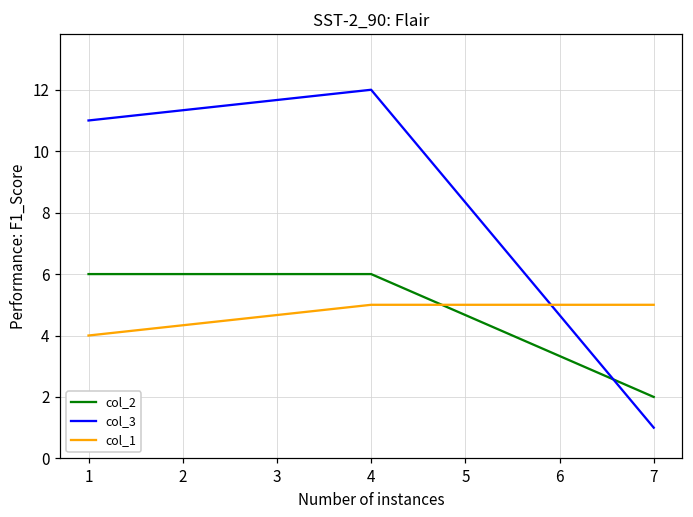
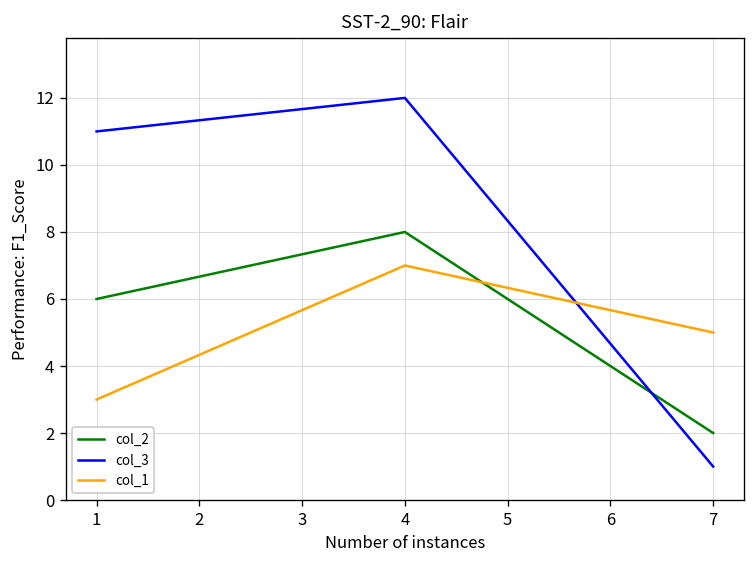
  {
    "col_2": {
      "1": 6,
-     "4": 6,
+     "4": 8,
      "7": 2
    },
    "col_3": {
      "1": 11,
      "4": 12,
      "7": 1
    },
    "col_1": {
-     "1": 4,
-     "4": 5,
+     "1": 3,
+     "4": 7,
      "7": 5
    }
  }
